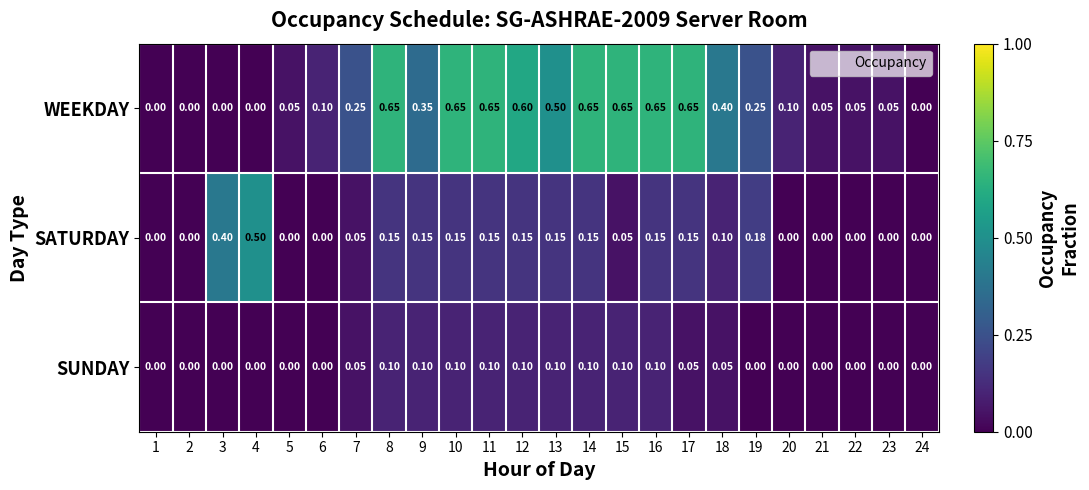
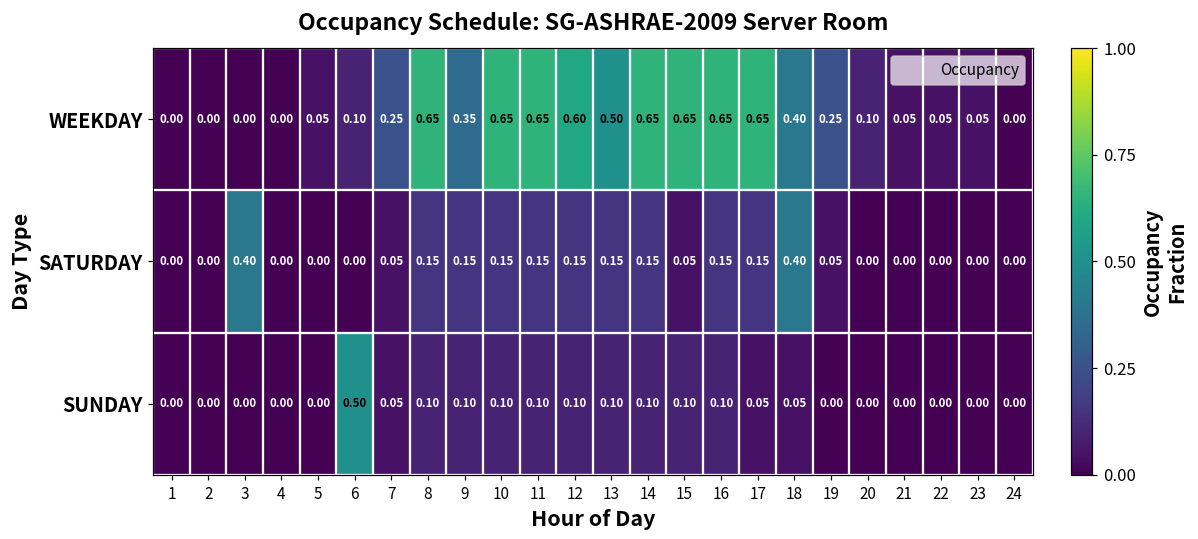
  {
    "WEEKDAY": {
      "1": 0.00,
      "2": 0.00,
      "3": 0.00,
      "4": 0.00,
      "5": 0.05,
      "6": 0.10,
      "7": 0.25,
      "8": 0.65,
      "9": 0.35,
      "10": 0.65,
      "11": 0.65,
      "12": 0.60,
      "13": 0.50,
      "14": 0.65,
      "15": 0.65,
      "16": 0.65,
      "17": 0.65,
      "18": 0.40,
      "19": 0.25,
      "20": 0.10,
      "21": 0.05,
      "22": 0.05,
      "23": 0.05,
      "24": 0.00
    },
    "SATURDAY": {
      "1": 0.00,
      "2": 0.00,
      "3": 0.40,
-     "4": 0.50,
+     "4": 0.00,
      "5": 0.00,
      "6": 0.00,
      "7": 0.05,
      "8": 0.15,
      "9": 0.15,
      "10": 0.15,
      "11": 0.15,
      "12": 0.15,
      "13": 0.15,
      "14": 0.15,
      "15": 0.05,
      "16": 0.15,
      "17": 0.15,
-     "18": 0.10,
-     "19": 0.18,
+     "18": 0.40,
+     "19": 0.05,
      "20": 0.00,
      "21": 0.00,
      "22": 0.00,
      "23": 0.00,
      "24": 0.00
    },
    "SUNDAY": {
      "1": 0.00,
      "2": 0.00,
      "3": 0.00,
      "4": 0.00,
      "5": 0.00,
-     "6": 0.00,
+     "6": 0.50,
      "7": 0.05,
      "8": 0.10,
      "9": 0.10,
      "10": 0.10,
      "11": 0.10,
      "12": 0.10,
      "13": 0.10,
      "14": 0.10,
      "15": 0.10,
      "16": 0.10,
      "17": 0.05,
      "18": 0.05,
      "19": 0.00,
      "20": 0.00,
      "21": 0.00,
      "22": 0.00,
      "23": 0.00,
      "24": 0.00
    }
  }
